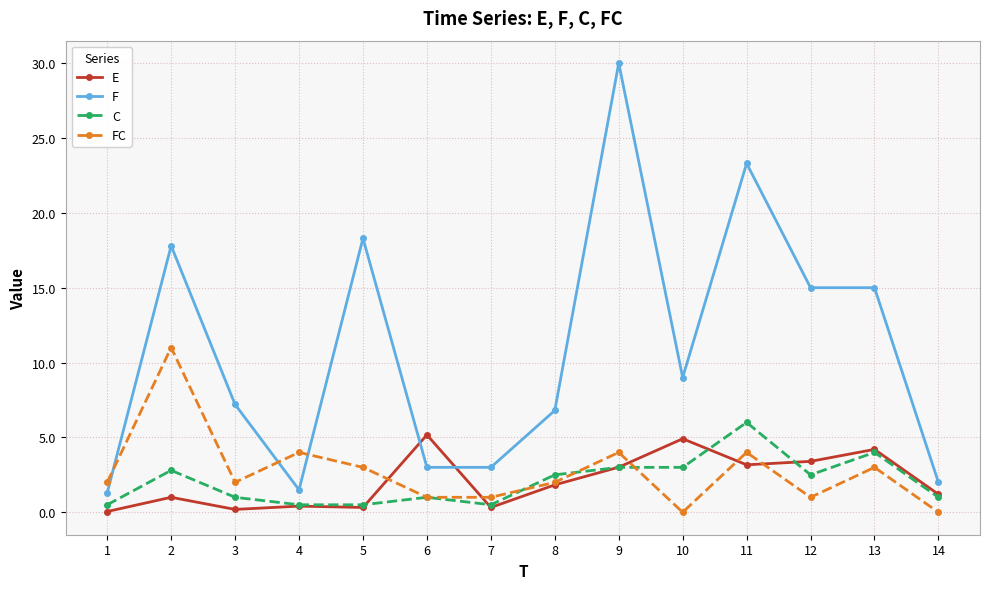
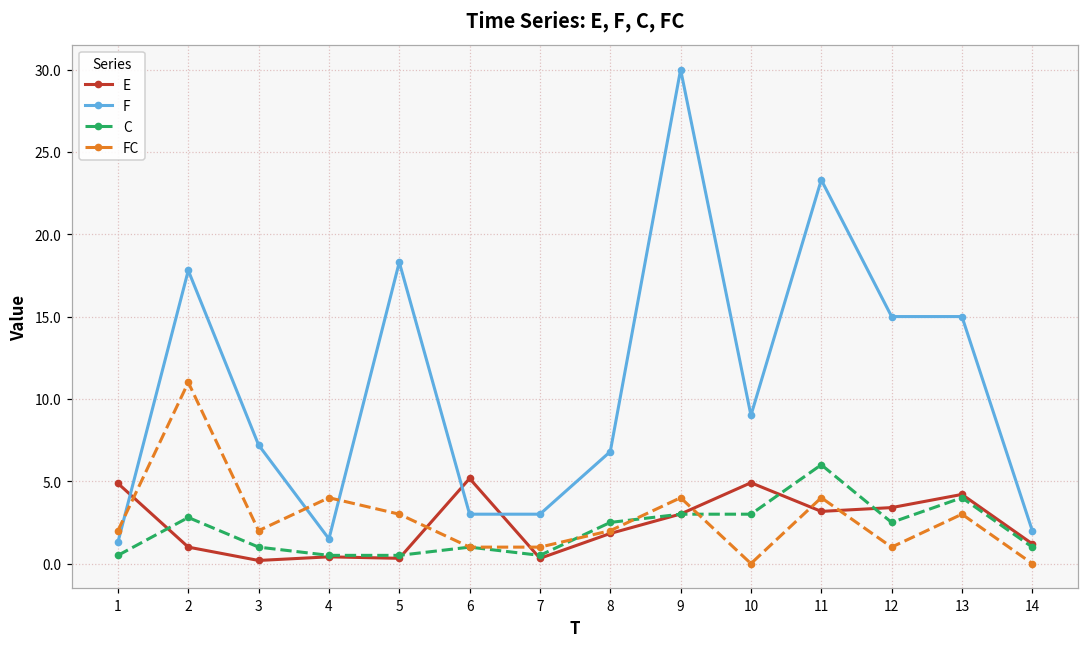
  {
    "E": {
-     "1": 0.1,
+     "1": 4.9,
      "2": 1.0,
      "3": 0.2,
      "5": 0.3,
      "6": 5.2,
      "7": 0.3,
      "8": 1.8,
      "10": 4.9,
      "11": 3.2,
      "12": 3.4,
      "13": 4.2,
      "14": 1.2
    },
    "F": {
      "1": 1.3,
      "2": 17.8,
      "3": 7.2,
      "4": 1.5,
      "5": 18.3,
      "6": 3.0,
      "7": 3.0,
      "8": 6.8,
      "9": 30.0,
      "10": 9.0,
      "11": 23.3,
      "12": 15.0,
      "13": 15.0,
      "14": 2.0
    },
    "C": {
      "1": 0.5,
      "2": 2.8,
      "3": 1.0,
      "5": 0.5,
      "7": 0.5,
      "8": 2.5,
      "10": 3.0,
      "11": 6.0,
      "12": 2.5,
      "13": 4.0,
      "14": 1.0
    },
    "FC": {
      "1": 2.0,
      "2": 11.0,
      "3": 2.0,
      "4": 4.0,
      "5": 3.0,
      "7": 1.0,
      "8": 2.0,
      "9": 4.0,
      "10": 0.0,
      "11": 4.0,
      "12": 1.0,
      "13": 3.0,
      "14": 0.0
    }
  }
